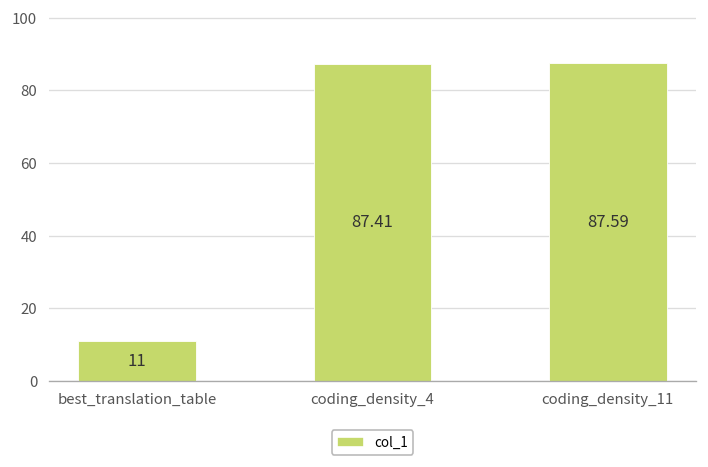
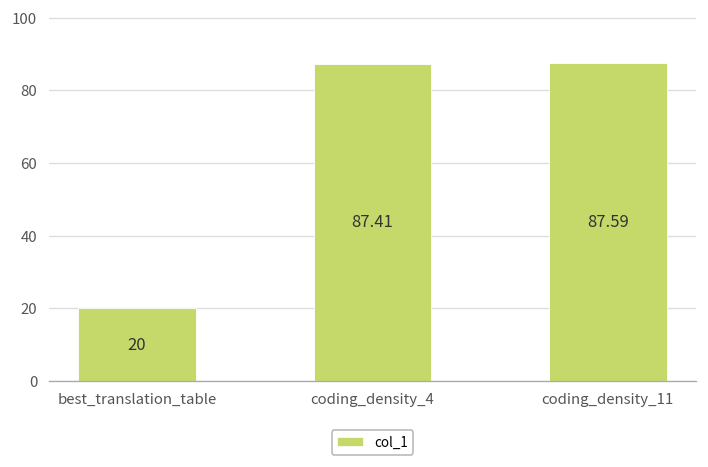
  {
-   "best_translation_table": 11,
+   "best_translation_table": 20,
    "coding_density_4": 87.41,
    "coding_density_11": 87.59
  }
